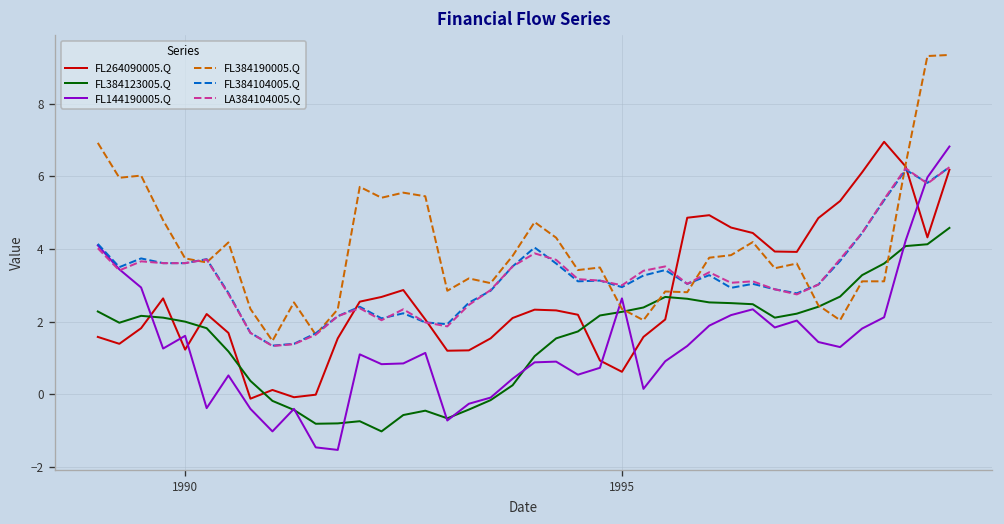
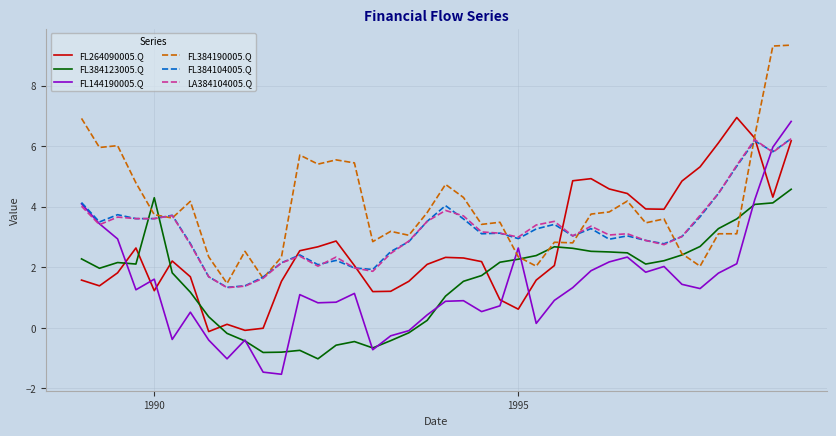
  {
    "FL264090005.Q": {
      "1990": 1.2,
      "1995": 0.6
    },
    "FL384123005.Q": {
-     "1990": 2.0
+     "1990": 4.3
    },
    "FL144190005.Q": {
      "1990": 1.6,
      "1995": 2.6
    },
    "FL384190005.Q": {
      "1990": 3.7
    }
  }
